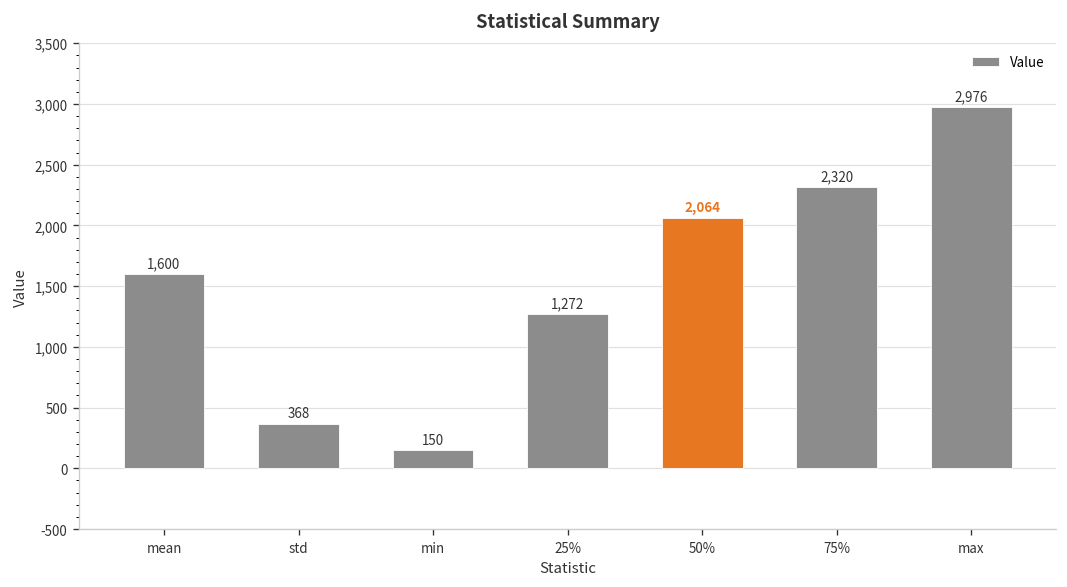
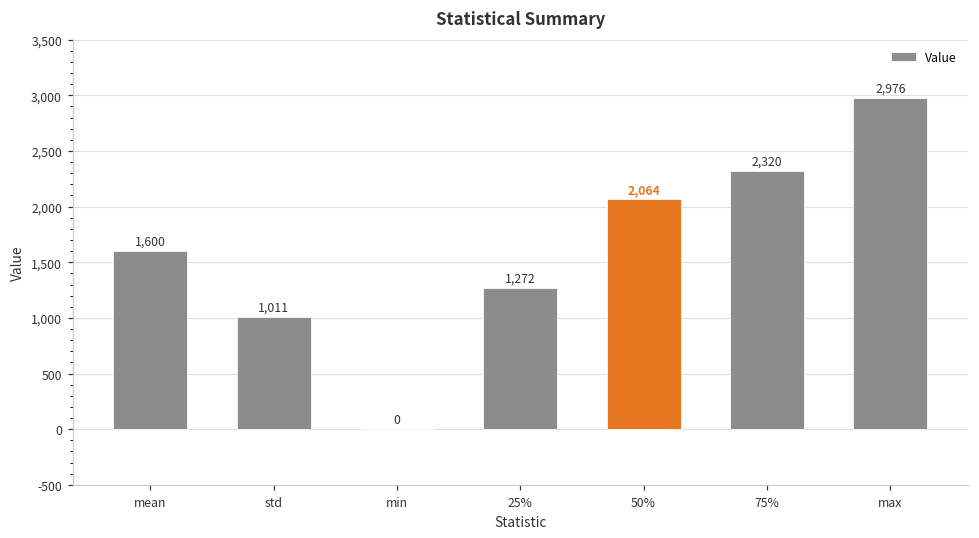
  {
    "mean": "1,600",
-   "std": "368",
-   "min": "150",
+   "std": "1,011",
+   "min": "0",
    "25%": "1,272",
    "50%": "2,064",
    "75%": "2,320",
    "max": "2,976"
  }
